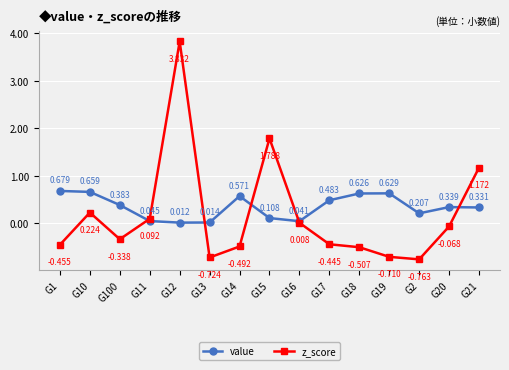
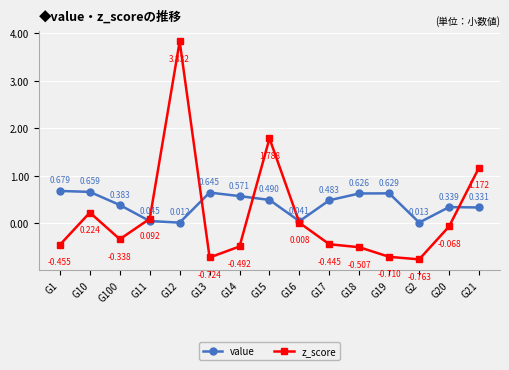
  {
    "value": {
      "G1": 0.679,
      "G10": 0.659,
      "G100": 0.383,
      "G12": 0.012,
-     "G13": 0.014,
+     "G13": 0.645,
      "G14": 0.571,
-     "G15": 0.108,
+     "G15": 0.490,
      "G17": 0.483,
      "G18": 0.626,
      "G19": 0.629,
-     "G2": 0.207,
+     "G2": 0.013,
      "G20": 0.339,
      "G21": 0.331
    },
    "z_score": {
      "G1": -0.455,
      "G10": 0.224,
      "G100": -0.338,
      "G12": 3.832,
      "G13": -0.724,
      "G14": -0.492,
      "G15": 1.788,
      "G17": -0.445,
      "G18": -0.507,
      "G19": -0.710,
      "G2": -0.763,
      "G20": -0.068,
      "G21": 1.172
    }
  }
